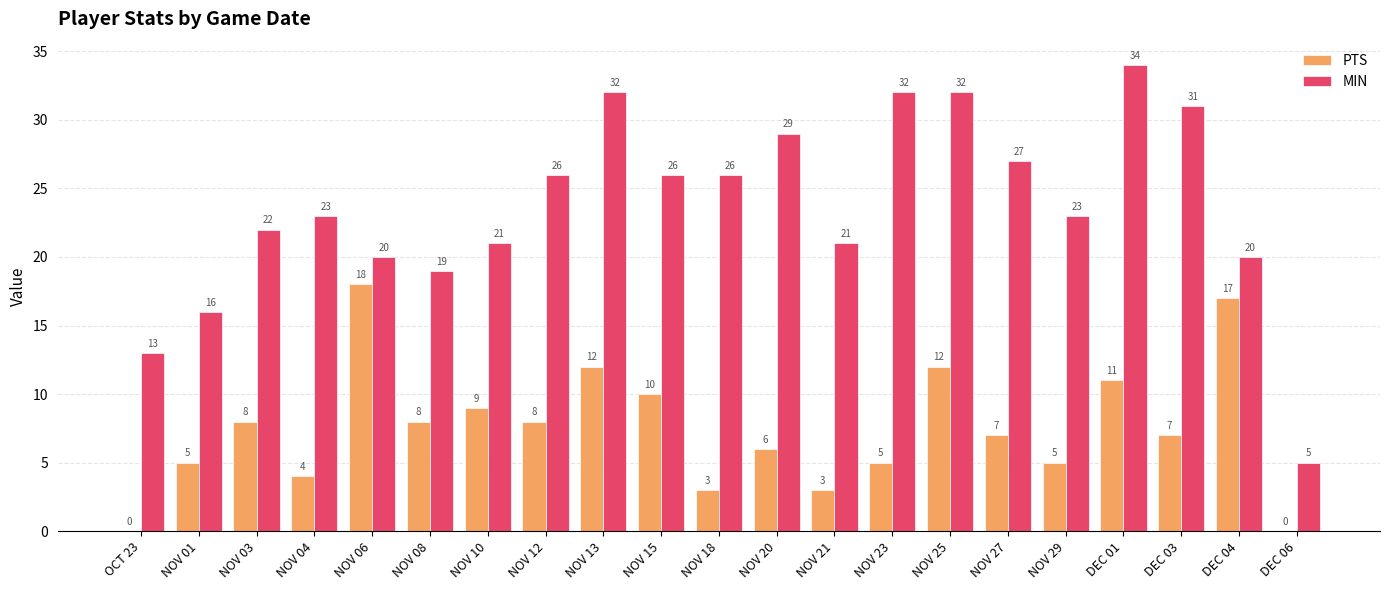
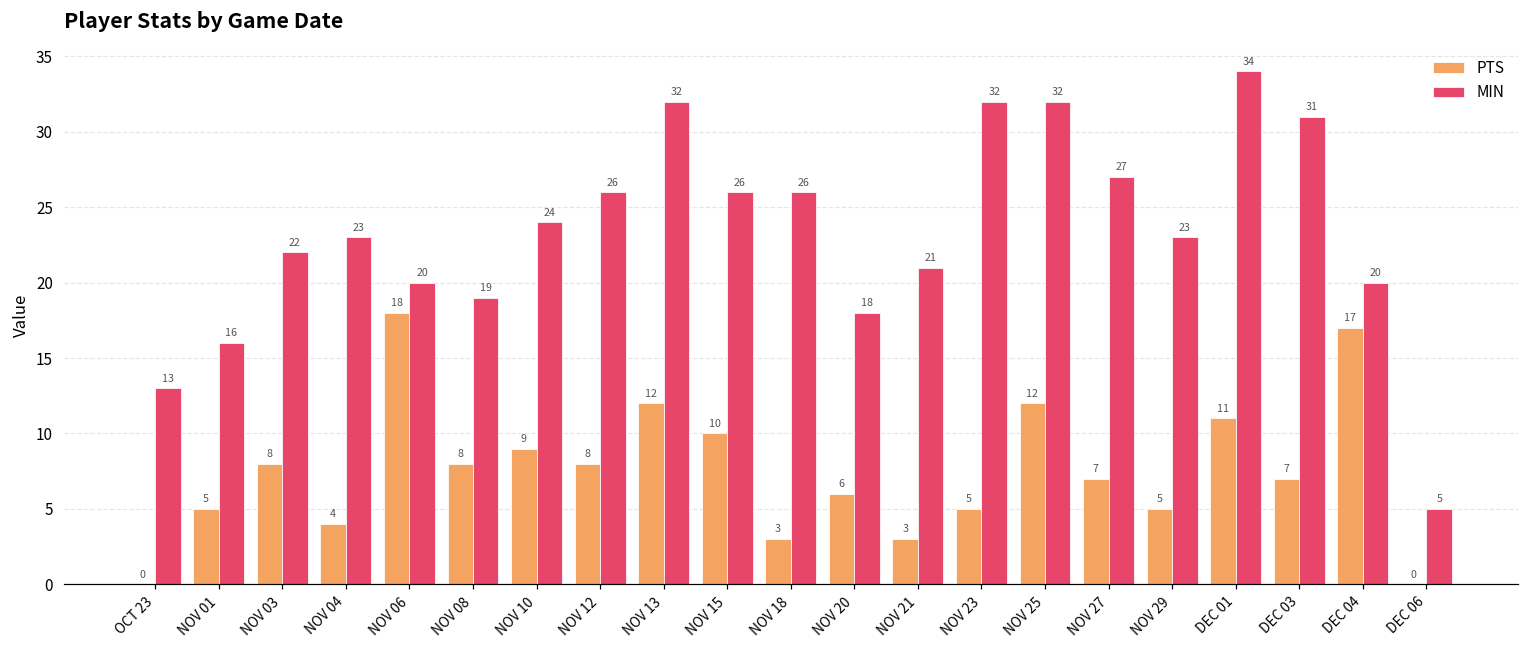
  {
    "PTS": {
      "OCT 23": 0,
      "NOV 01": 5,
      "NOV 03": 8,
      "NOV 04": 4,
      "NOV 06": 18,
      "NOV 08": 8,
      "NOV 10": 9,
      "NOV 12": 8,
      "NOV 13": 12,
      "NOV 15": 10,
      "NOV 18": 3,
      "NOV 20": 6,
      "NOV 21": 3,
      "NOV 23": 5,
      "NOV 25": 12,
      "NOV 27": 7,
      "NOV 29": 5,
      "DEC 01": 11,
      "DEC 03": 7,
      "DEC 04": 17,
      "DEC 06": 0
    },
    "MIN": {
      "OCT 23": 13,
      "NOV 01": 16,
      "NOV 03": 22,
      "NOV 04": 23,
      "NOV 06": 20,
      "NOV 08": 19,
-     "NOV 10": 21,
+     "NOV 10": 24,
      "NOV 12": 26,
      "NOV 13": 32,
      "NOV 15": 26,
      "NOV 18": 26,
-     "NOV 20": 29,
+     "NOV 20": 18,
      "NOV 21": 21,
      "NOV 23": 32,
      "NOV 25": 32,
      "NOV 27": 27,
      "NOV 29": 23,
      "DEC 01": 34,
      "DEC 03": 31,
      "DEC 04": 20,
      "DEC 06": 5
    }
  }
